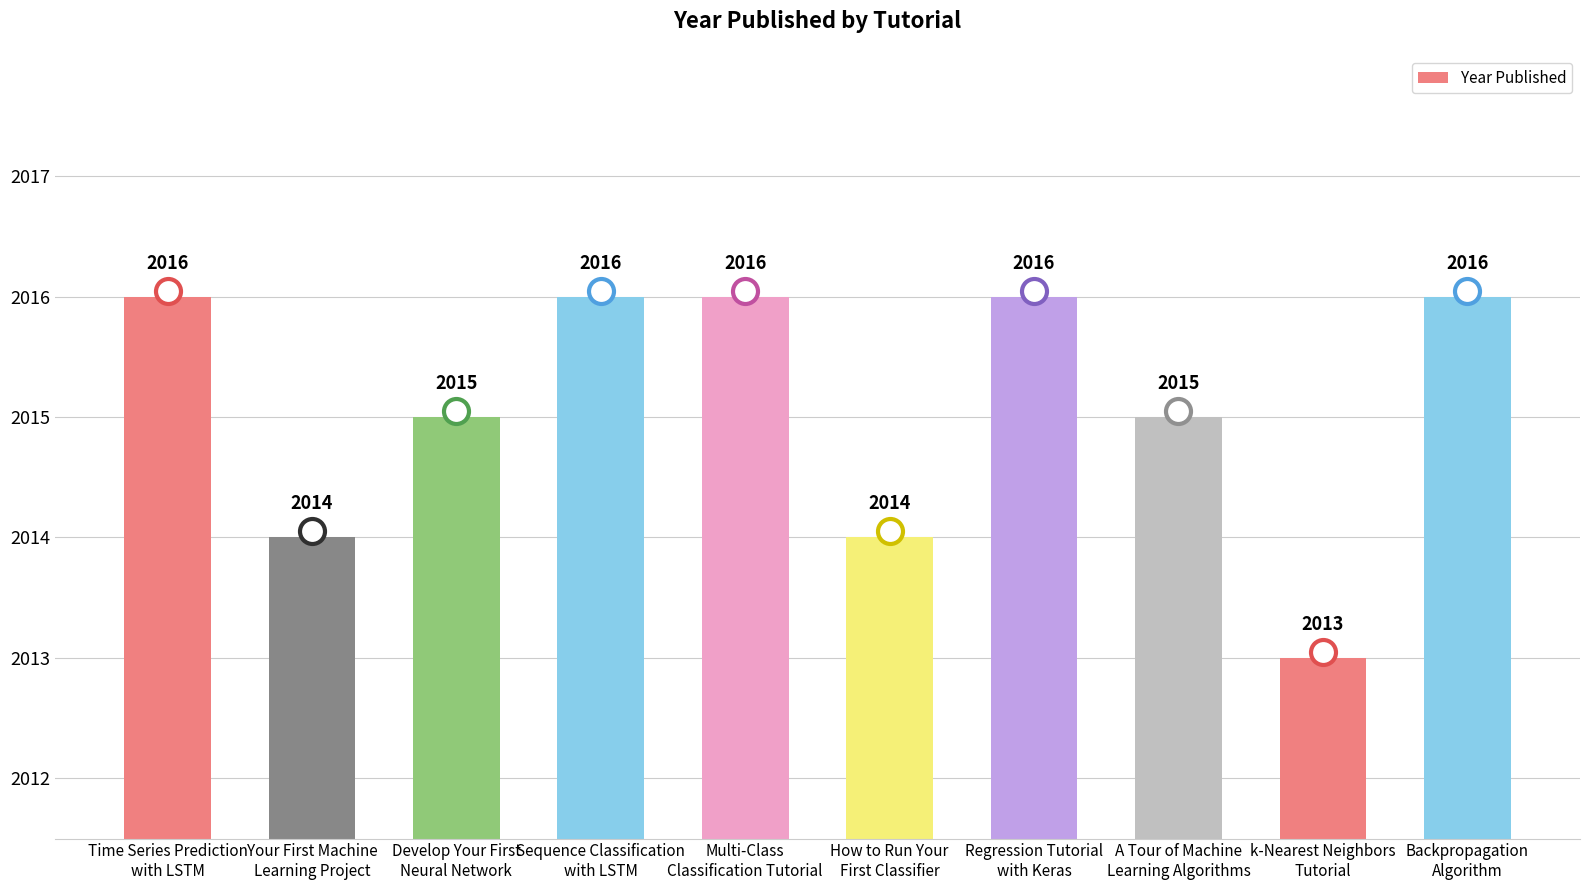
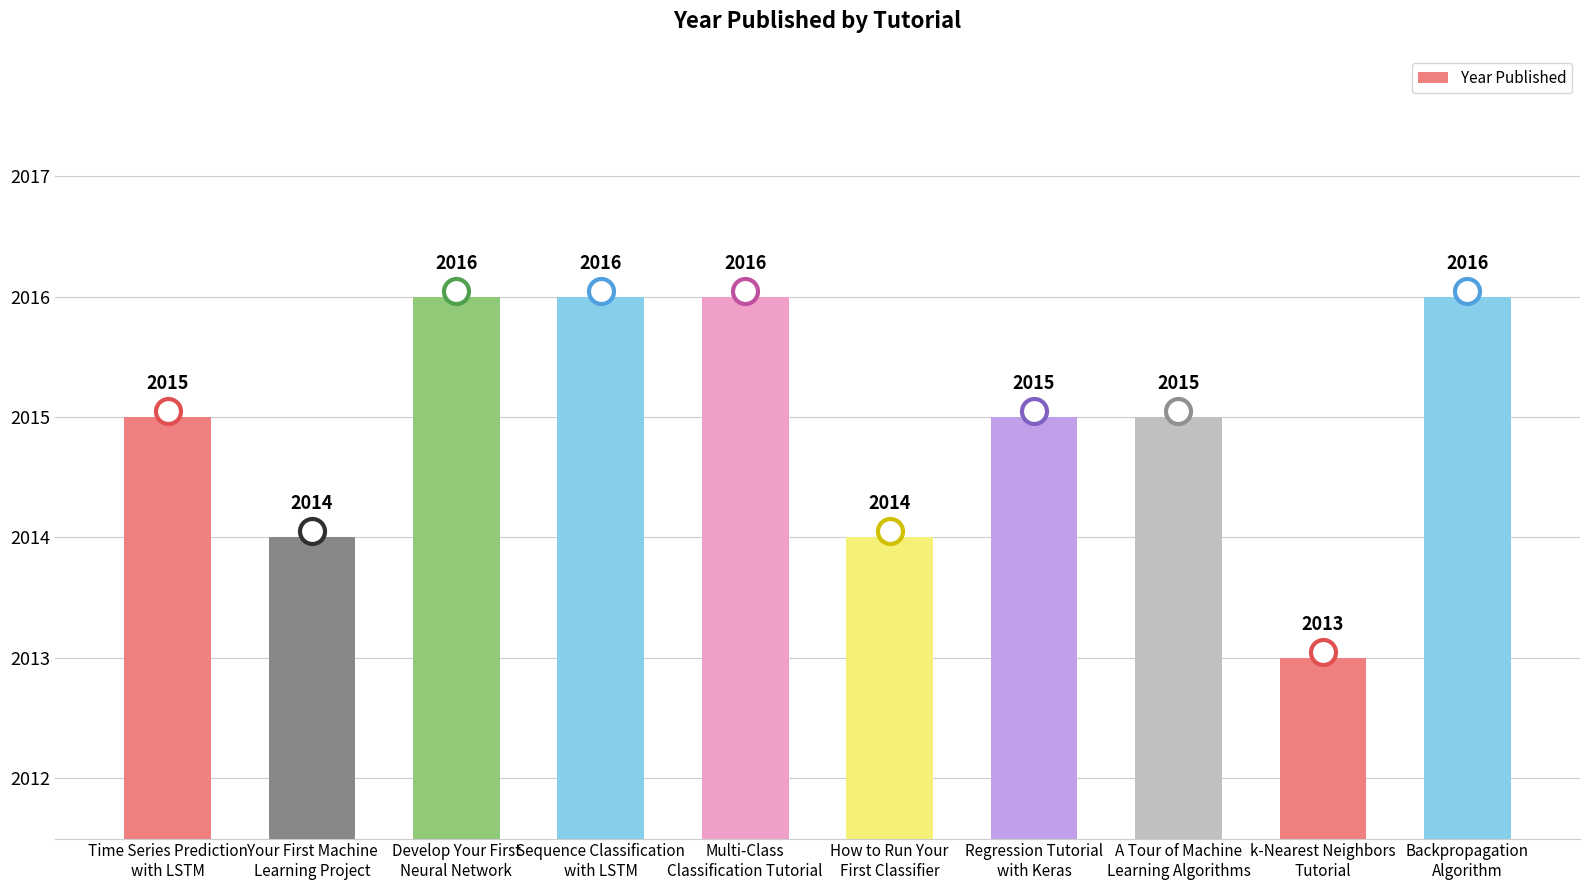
  {
    "Year Published": {
-     "Time Series Prediction with LSTM": 2016,
-     "Develop Your First Neural Network": 2015,
-     "Regression Tutorial with Keras": 2016
+     "Time Series Prediction with LSTM": 2015,
+     "Develop Your First Neural Network": 2016,
+     "Regression Tutorial with Keras": 2015
    }
  }
